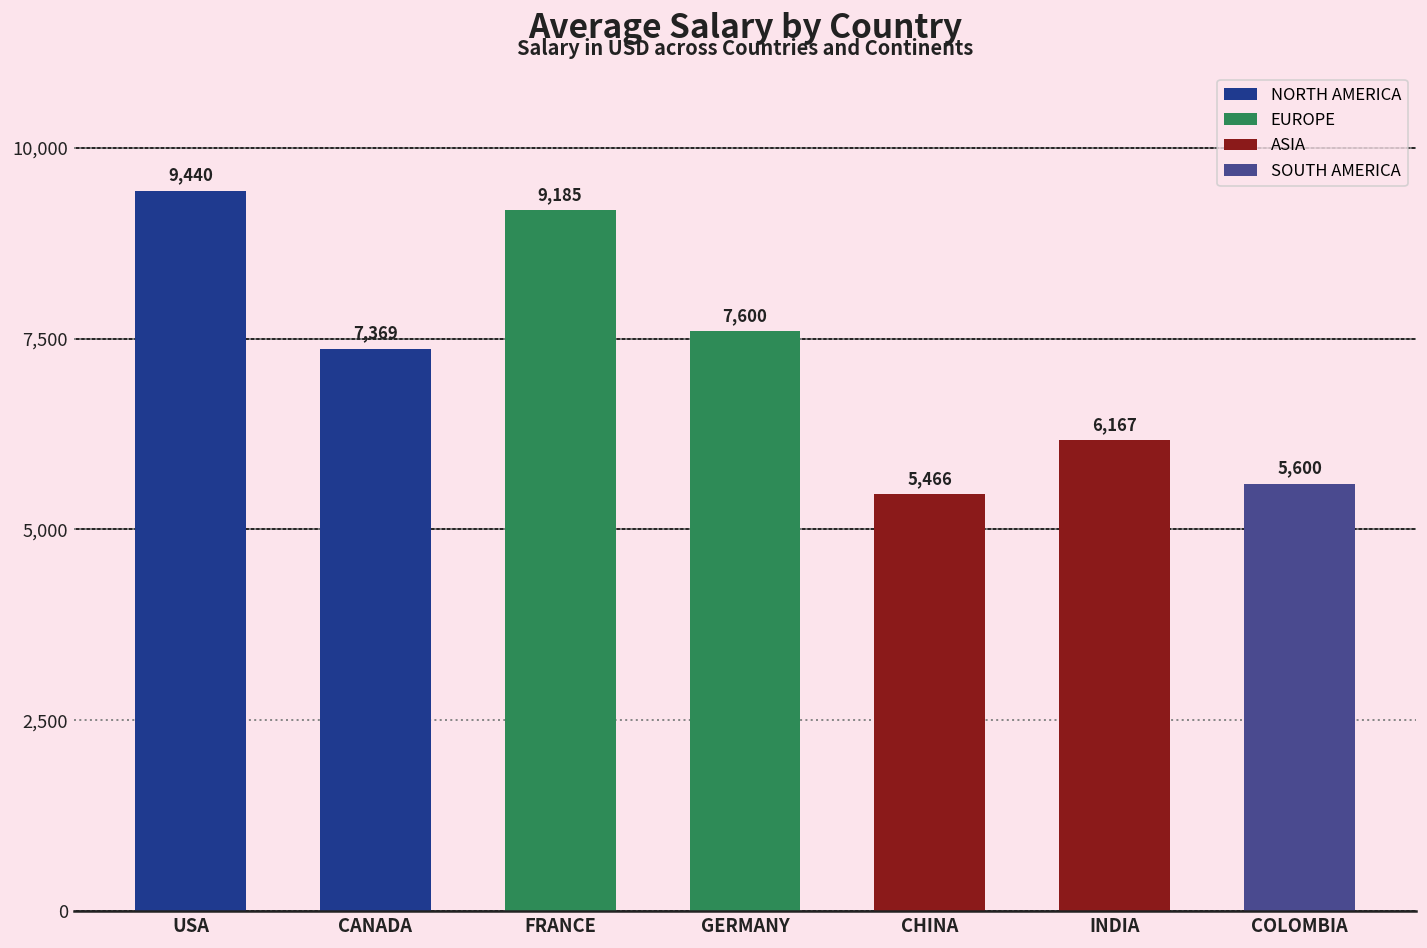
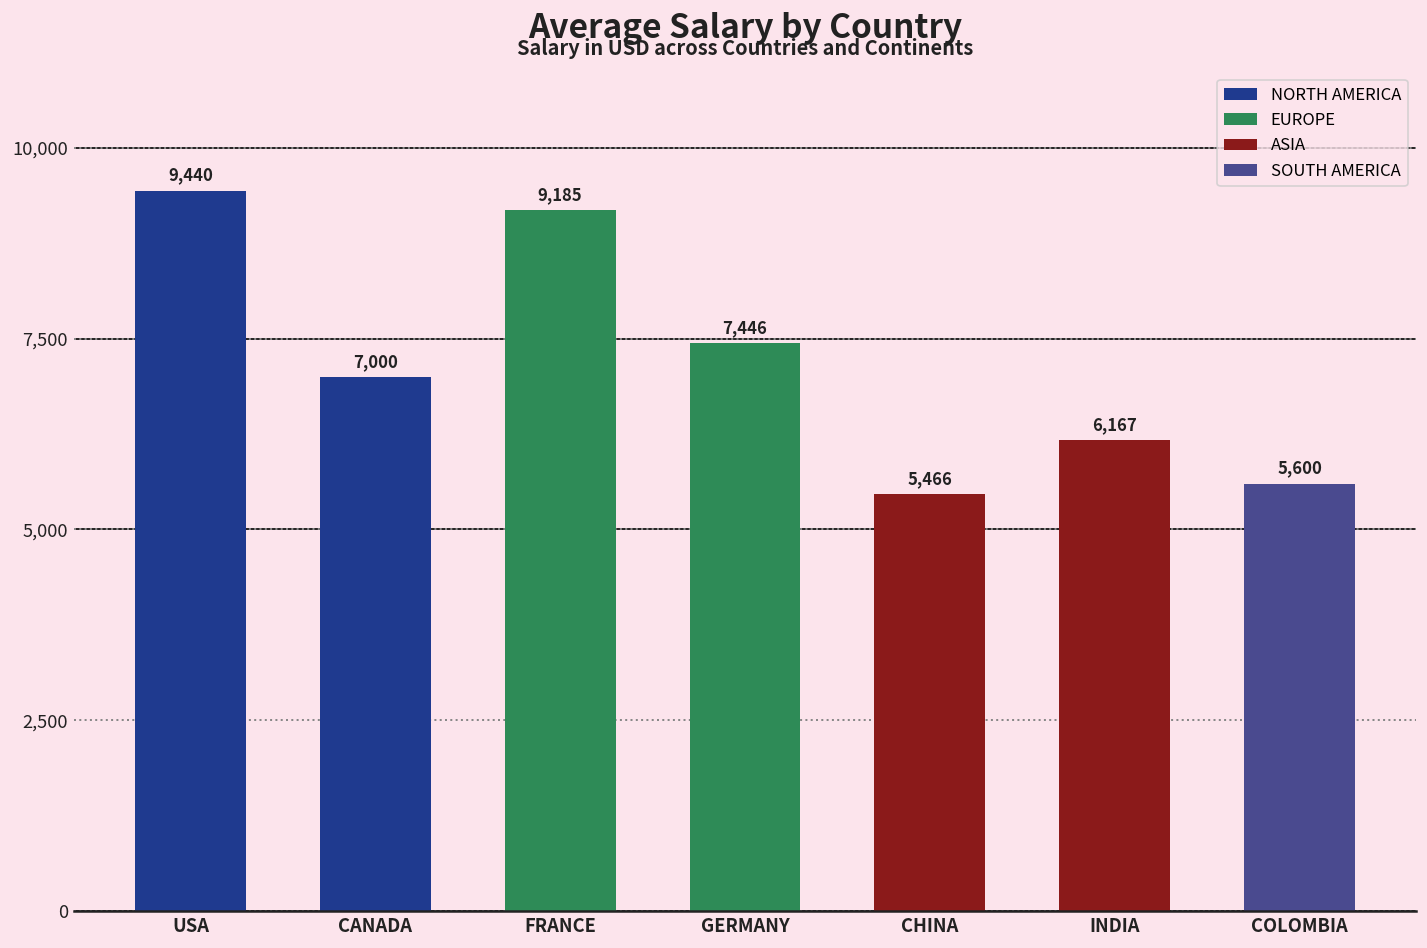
  {
    "USA": "9,440",
-   "CANADA": "7,369",
+   "CANADA": "7,000",
    "FRANCE": "9,185",
-   "GERMANY": "7,600",
+   "GERMANY": "7,446",
    "CHINA": "5,466",
    "INDIA": "6,167",
    "COLOMBIA": "5,600"
  }
